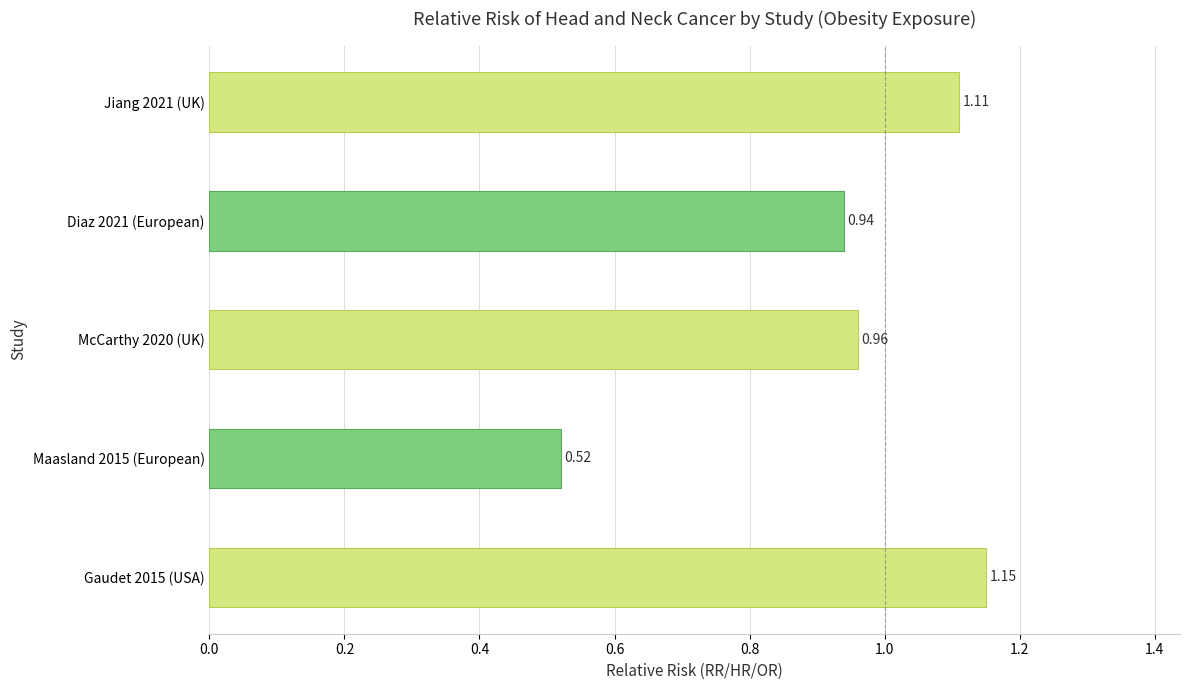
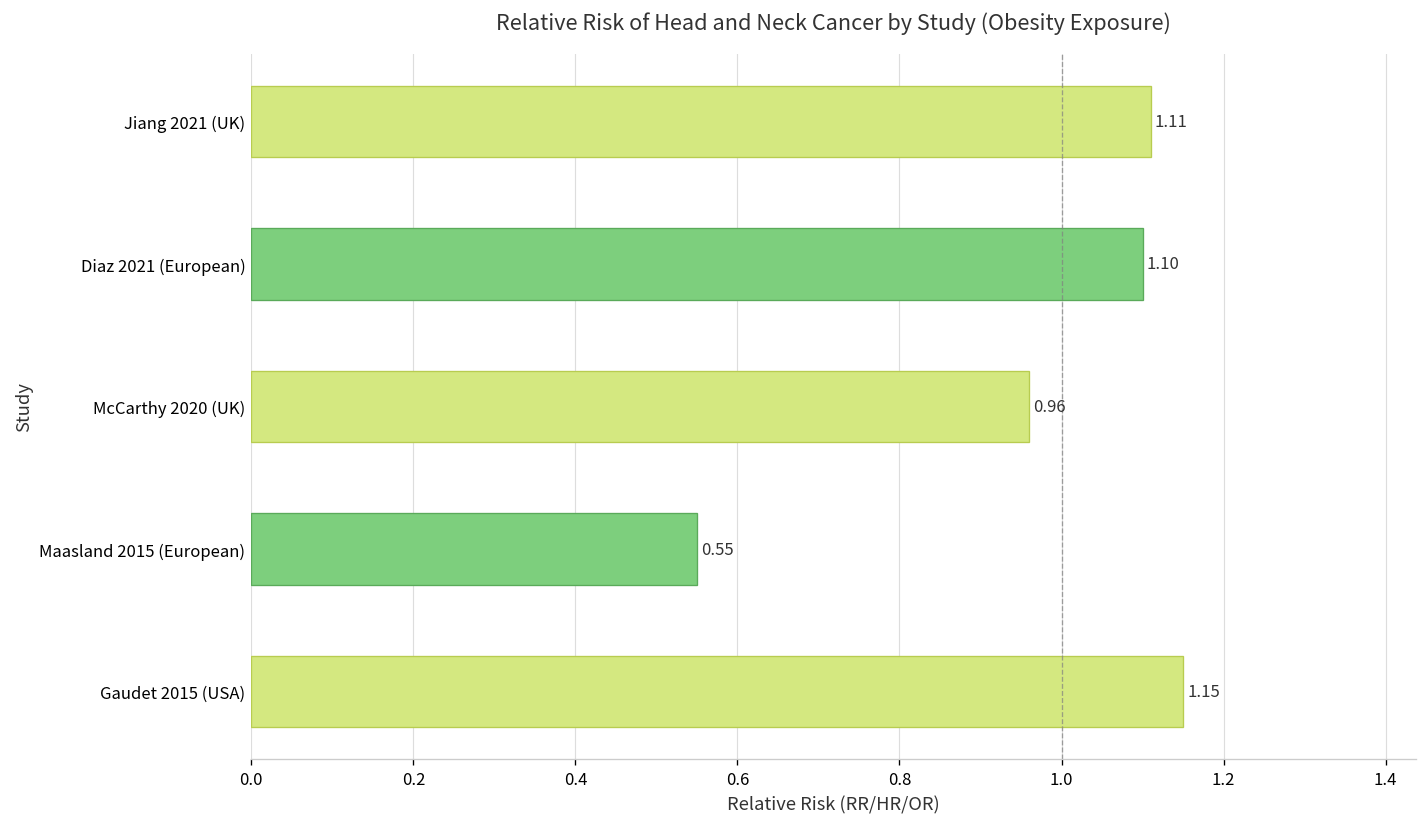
  {
    "Jiang 2021 (UK)": 1.11,
-   "Diaz 2021 (European)": 0.94,
+   "Diaz 2021 (European)": 1.10,
    "McCarthy 2020 (UK)": 0.96,
-   "Maasland 2015 (European)": 0.52,
+   "Maasland 2015 (European)": 0.55,
    "Gaudet 2015 (USA)": 1.15
  }
